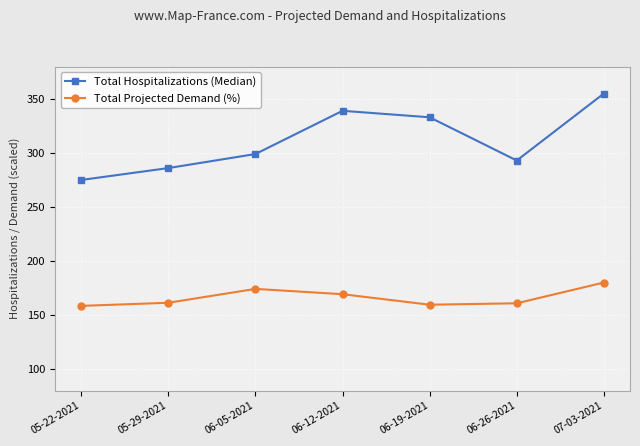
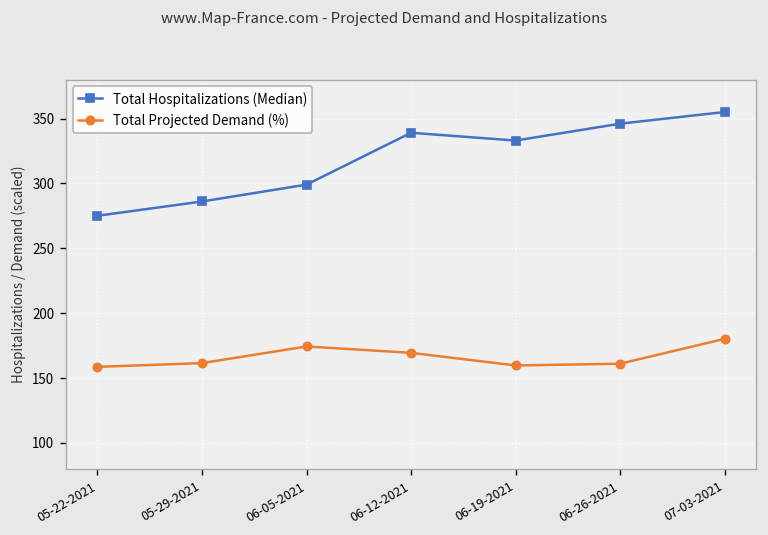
  {
    "Total Hospitalizations (Median)": {
      "05-22-2021": 275,
      "05-29-2021": 286,
      "06-05-2021": 299,
      "06-12-2021": 339,
      "06-19-2021": 333,
-     "06-26-2021": 293,
+     "06-26-2021": 346,
      "07-03-2021": 355
    },
    "Total Projected Demand (%)": {
      "05-22-2021": 158,
      "05-29-2021": 161,
      "06-05-2021": 174,
      "06-12-2021": 169,
      "06-19-2021": 160,
      "06-26-2021": 161,
      "07-03-2021": 180
    }
  }
